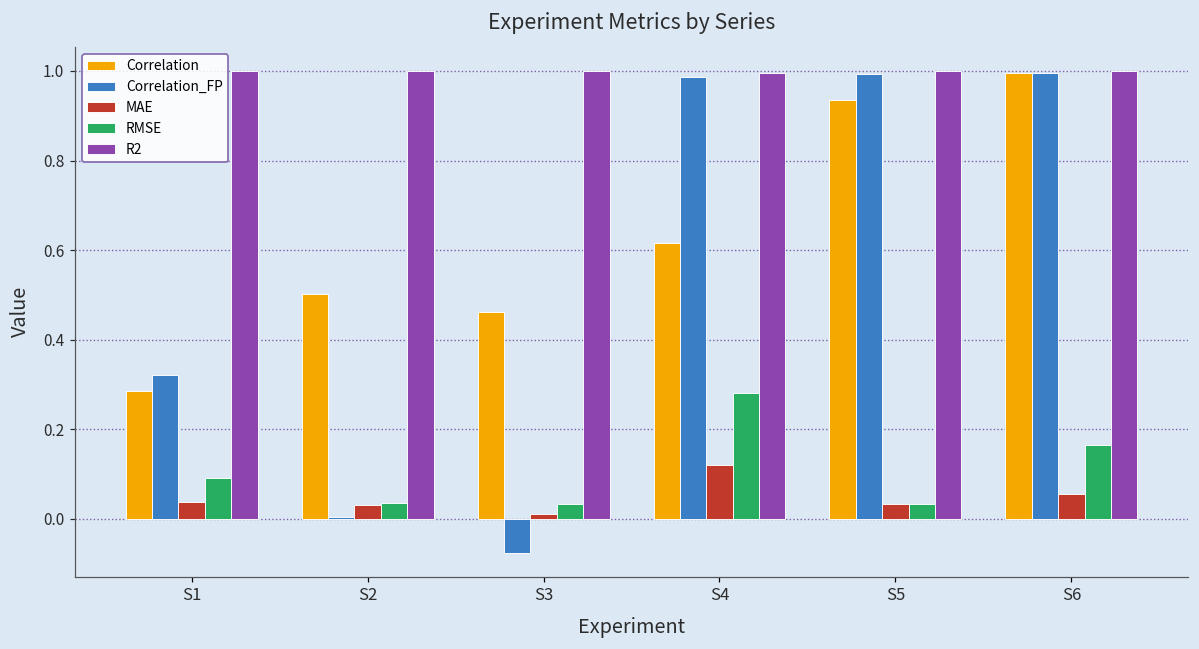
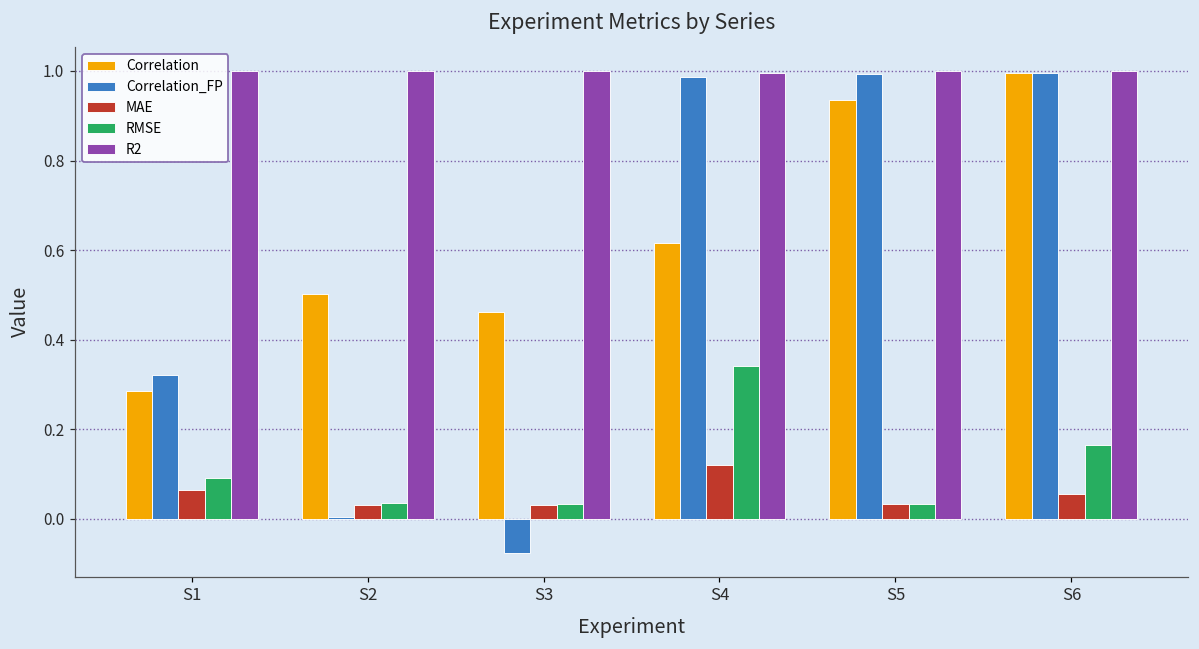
  {
    "Correlation": {
      "S1": 0.28,
      "S2": 0.50,
      "S3": 0.46,
      "S4": 0.62,
      "S5": 0.94,
      "S6": 1.00
    },
    "Correlation_FP": {
      "S1": 0.32,
      "S3": -0.08,
      "S4": 0.99,
      "S5": 0.99,
      "S6": 1.00
    },
    "MAE": {
-     "S1": 0.04,
+     "S1": 0.06,
      "S2": 0.03,
-     "S3": 0.01,
+     "S3": 0.03,
      "S4": 0.12,
      "S5": 0.03,
      "S6": 0.05
    },
    "RMSE": {
      "S1": 0.09,
      "S2": 0.03,
      "S3": 0.03,
-     "S4": 0.28,
+     "S4": 0.34,
      "S5": 0.03,
      "S6": 0.17
    },
    "R2": {
      "S1": 1.00,
      "S2": 1.00,
      "S3": 1.00,
      "S4": 1.00,
      "S5": 1.00,
      "S6": 1.00
    }
  }
